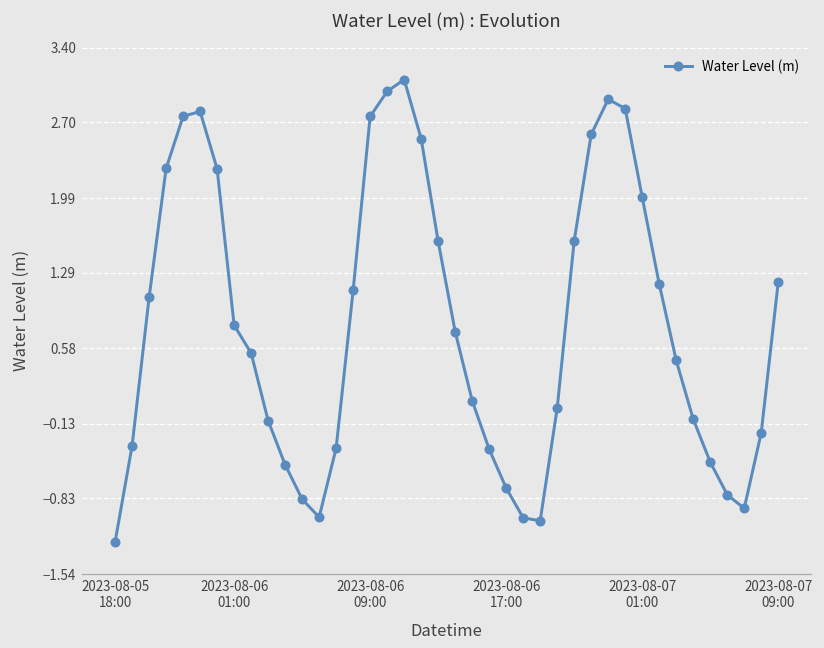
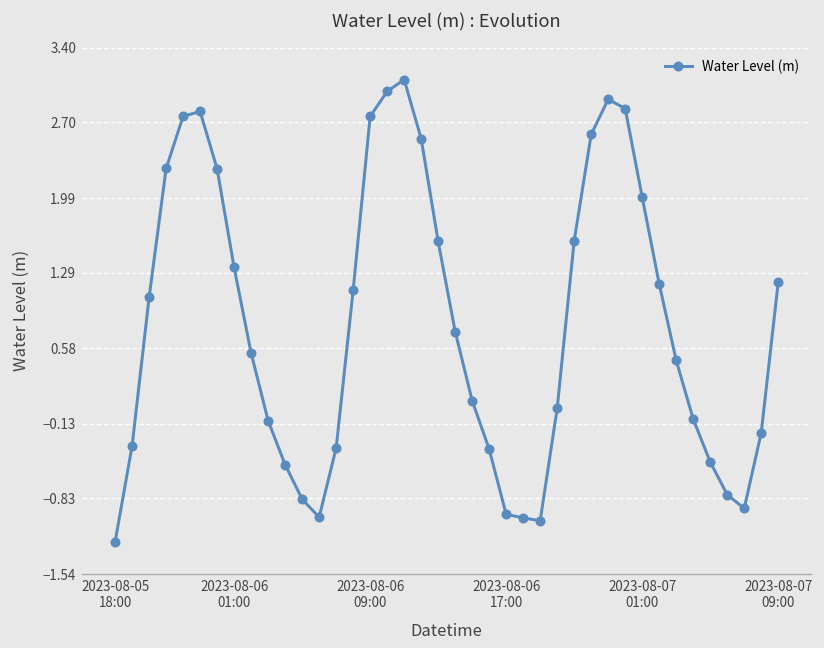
  {
    "2023-08-05 18:00": -1.2,
-   "2023-08-06 01:00": 0.8,
+   "2023-08-06 01:00": 1.3,
    "2023-08-06 09:00": 2.8,
-   "2023-08-06 17:00": -0.7,
+   "2023-08-06 17:00": -1.0,
    "2023-08-07 01:00": 2.0,
    "2023-08-07 09:00": 1.2
  }
